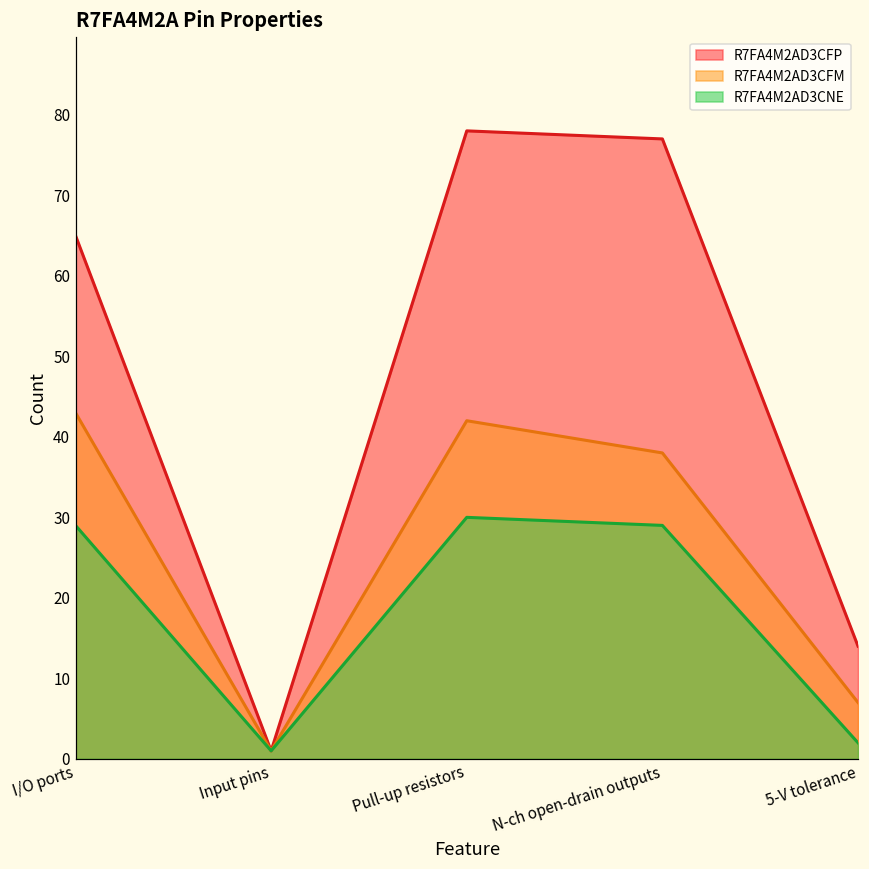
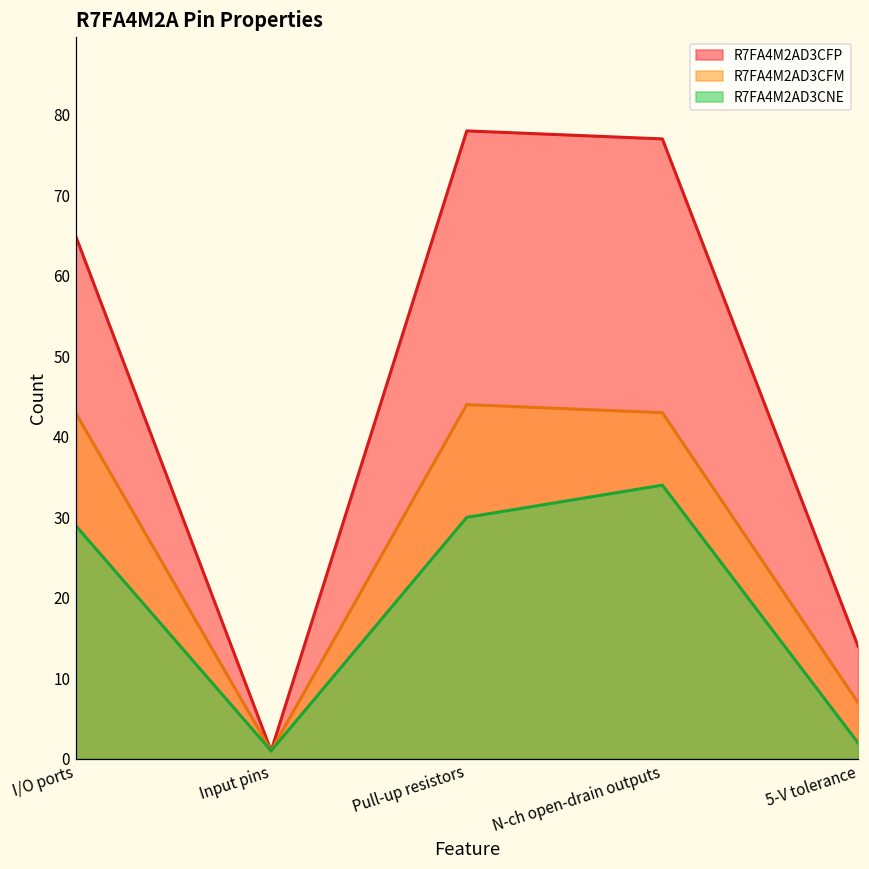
  {
    "R7FA4M2AD3CFP": {
      "I/O ports": 65,
      "Pull-up resistors": 78,
      "N-ch open-drain outputs": 77,
      "5-V tolerance": 14
    },
    "R7FA4M2AD3CFM": {
      "I/O ports": 43,
-     "Pull-up resistors": 42,
-     "N-ch open-drain outputs": 38,
+     "Pull-up resistors": 44,
+     "N-ch open-drain outputs": 43,
      "5-V tolerance": 7
    },
    "R7FA4M2AD3CNE": {
      "I/O ports": 29,
      "Pull-up resistors": 30,
-     "N-ch open-drain outputs": 29,
+     "N-ch open-drain outputs": 34,
      "5-V tolerance": 2
    }
  }
